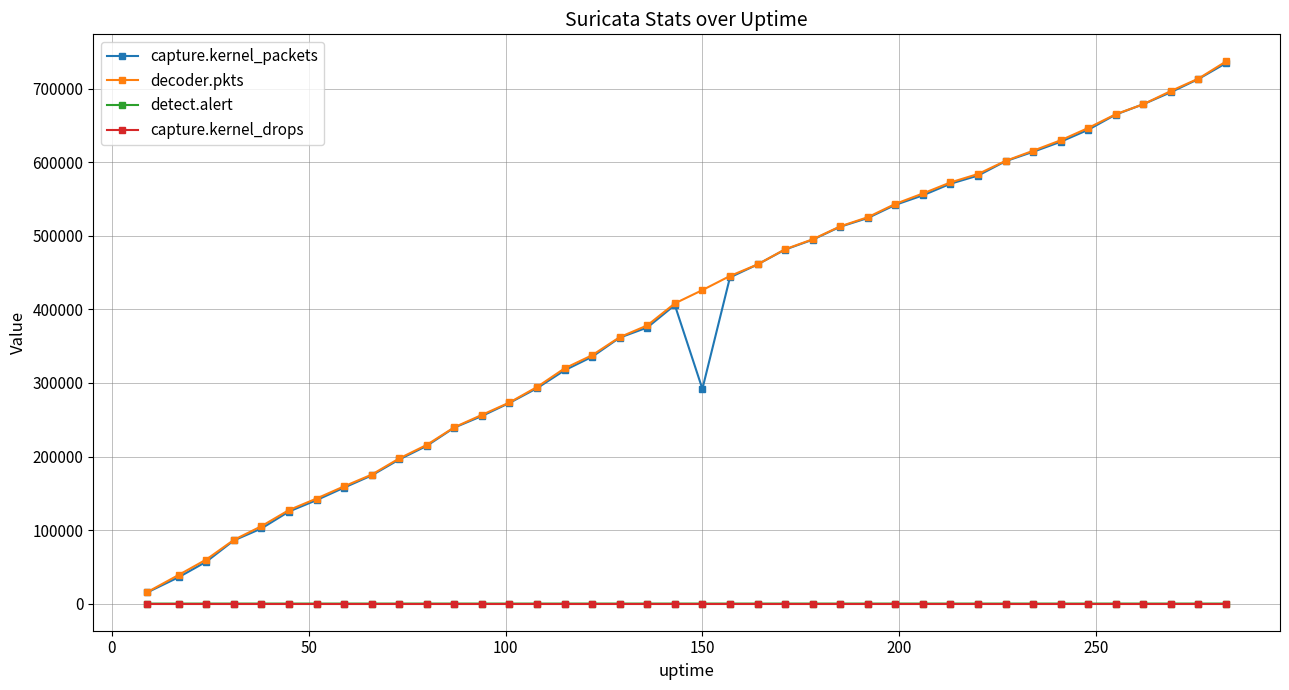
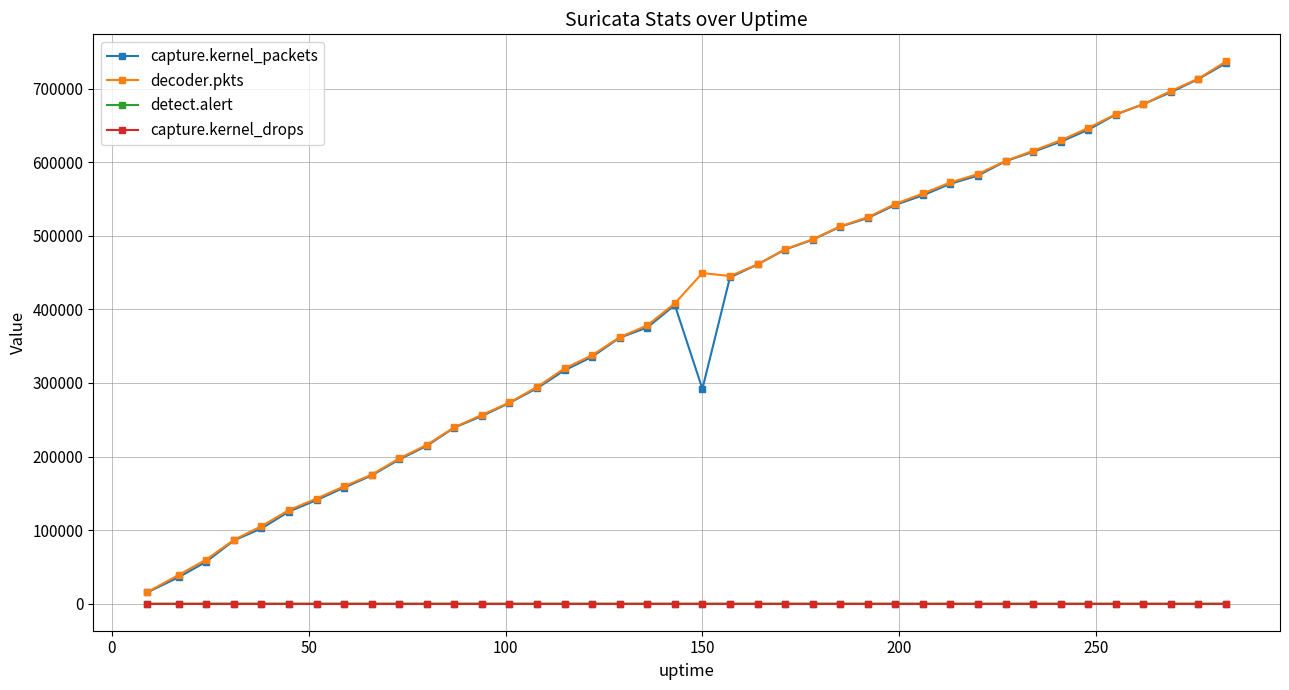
  {
    "capture.kernel_packets": {
      "150": 290000
    },
    "decoder.pkts": {
-     "150": 430000
+     "150": 450000
    },
    "capture.kernel_drops": {
      "150": 0
    }
  }
